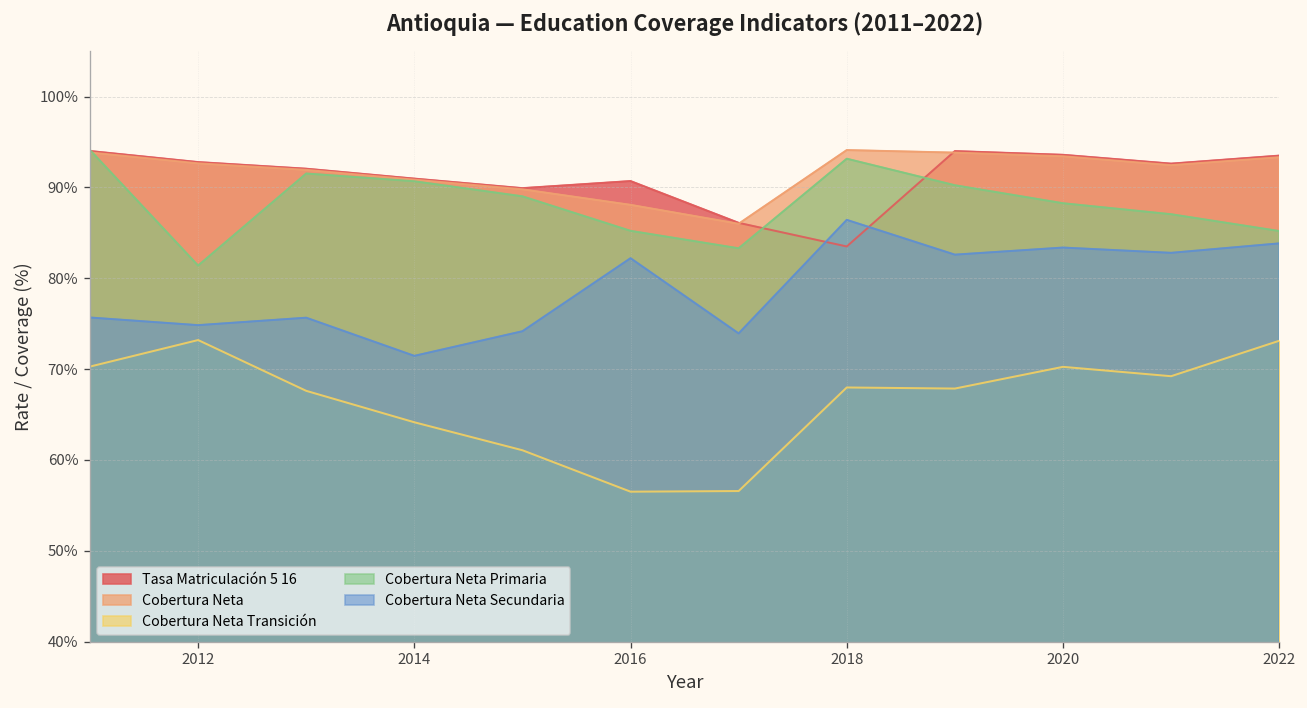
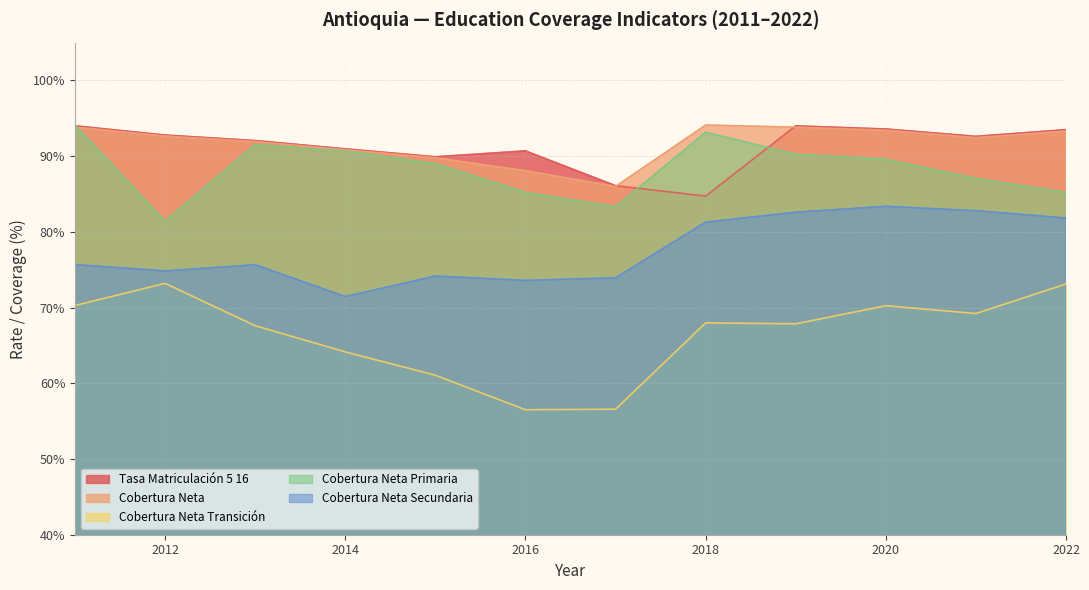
  {
    "Tasa Matriculación 5 16": {
      "2016": "91%",
-     "2018": "84%"
+     "2018": "85%"
    },
    "Cobertura Neta Primaria": {
      "2012": "81%",
      "2016": "85%",
      "2018": "93%",
-     "2020": "88%",
+     "2020": "90%",
      "2022": "85%"
    },
    "Cobertura Neta Secundaria": {
      "2012": "75%",
      "2014": "71%",
-     "2016": "82%",
-     "2018": "86%",
+     "2016": "74%",
+     "2018": "81%",
      "2020": "83%",
-     "2022": "84%"
+     "2022": "82%"
    }
  }
